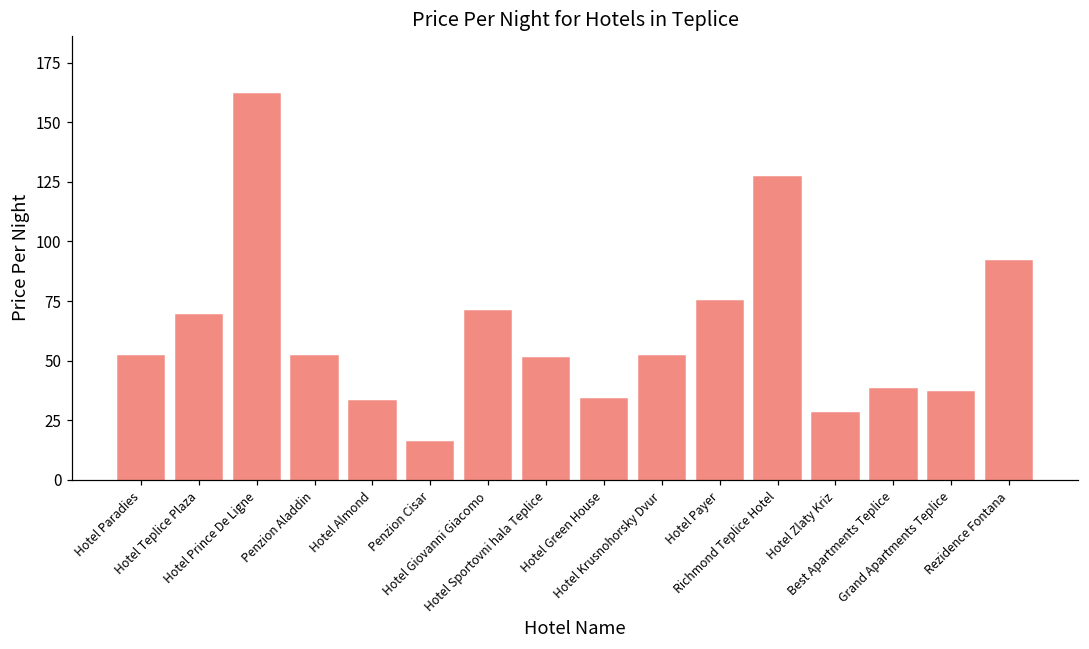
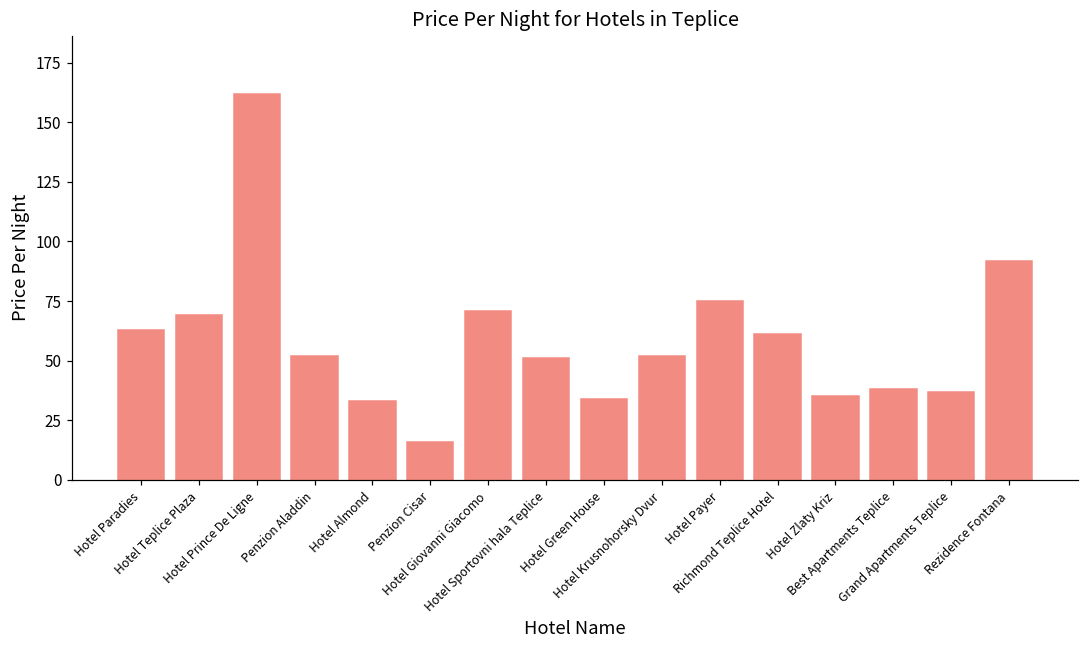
  {
-   "Hotel Paradies": 52,
+   "Hotel Paradies": 63,
    "Hotel Teplice Plaza": 69,
    "Hotel Prince De Ligne": 162,
    "Penzion Aladdin": 52,
    "Hotel Almond": 33,
    "Penzion Cisar": 16,
    "Hotel Giovanni Giacomo": 71,
    "Hotel Sportovni hala Teplice": 51,
    "Hotel Green House": 34,
    "Hotel Krusnohorsky Dvur": 52,
    "Hotel Payer": 75,
-   "Richmond Teplice Hotel": 127,
-   "Hotel Zlaty Kriz": 28,
+   "Richmond Teplice Hotel": 61,
+   "Hotel Zlaty Kriz": 35,
    "Best Apartments Teplice": 38,
    "Grand Apartments Teplice": 37,
    "Rezidence Fontana": 92
  }
